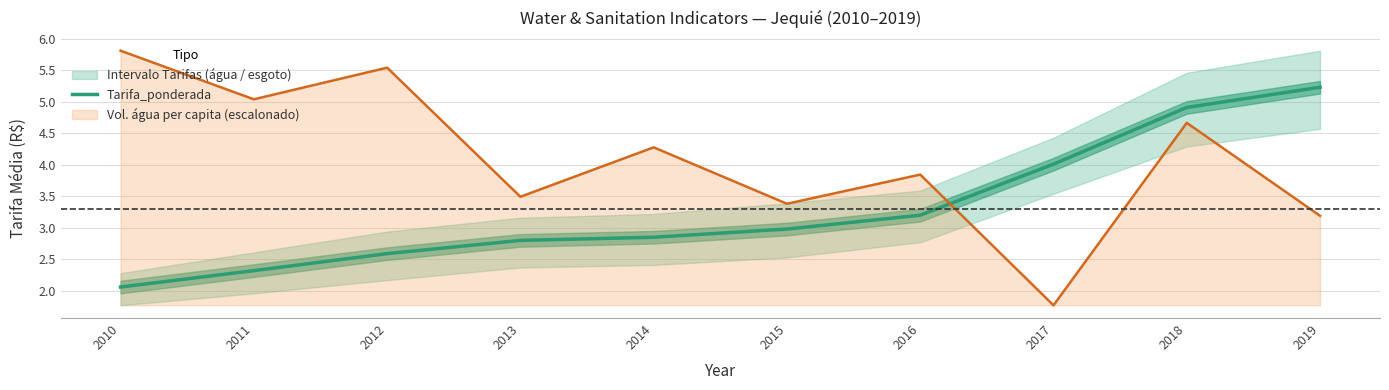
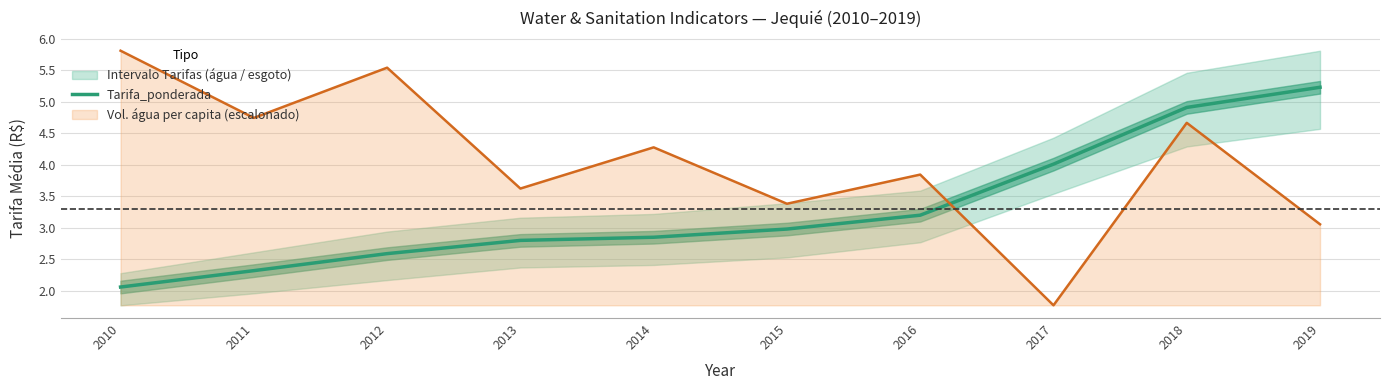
  {
    "Vol. água per capita (escalonado)": {
      "2010": 5.8,
-     "2011": 5.0,
+     "2011": 4.7,
      "2012": 5.5,
-     "2013": 3.5,
+     "2013": 3.6,
      "2014": 4.3,
      "2016": 3.8,
      "2017": 1.8,
      "2018": 4.7,
-     "2019": 3.2
+     "2019": 3.1
    }
  }
